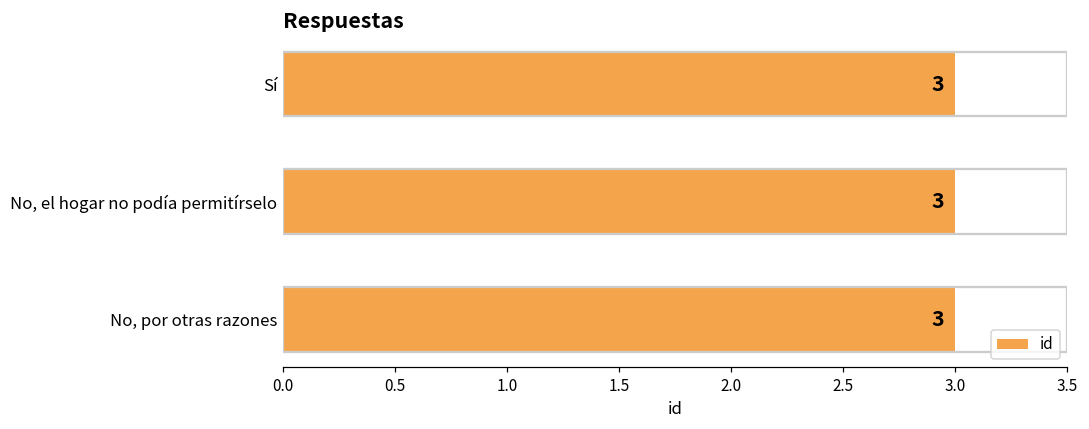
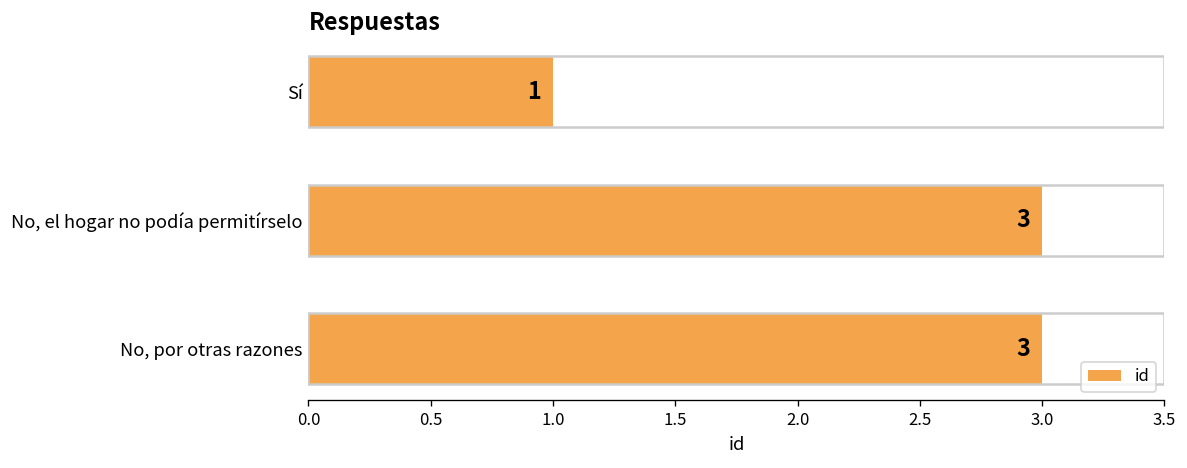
  {
-   "Sí": 3,
+   "Sí": 1,
    "No, el hogar no podía permitírselo": 3,
    "No, por otras razones": 3
  }
